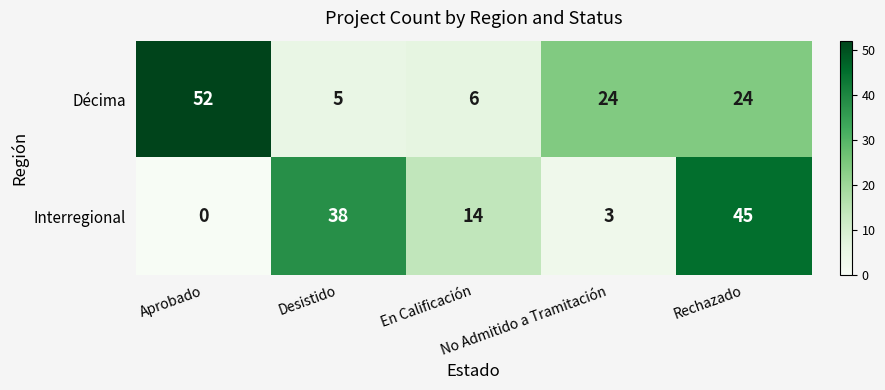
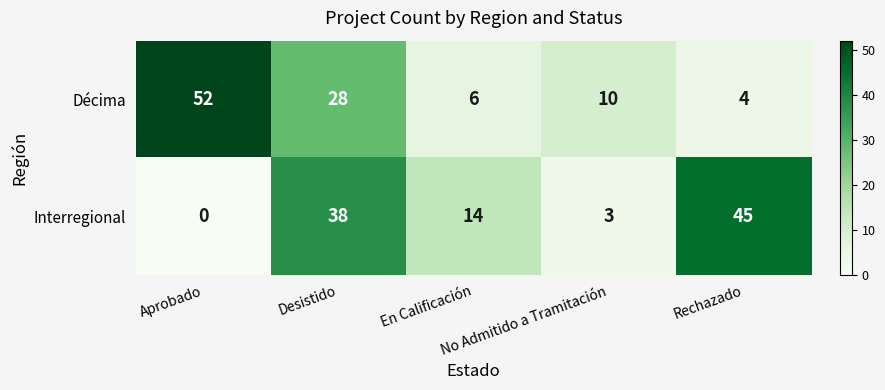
  {
    "Décima": {
      "Aprobado": 52,
-     "Desistido": 5,
+     "Desistido": 28,
      "En Calificación": 6,
-     "No Admitido a Tramitación": 24,
-     "Rechazado": 24
+     "No Admitido a Tramitación": 10,
+     "Rechazado": 4
    },
    "Interregional": {
      "Aprobado": 0,
      "Desistido": 38,
      "En Calificación": 14,
      "No Admitido a Tramitación": 3,
      "Rechazado": 45
    }
  }
